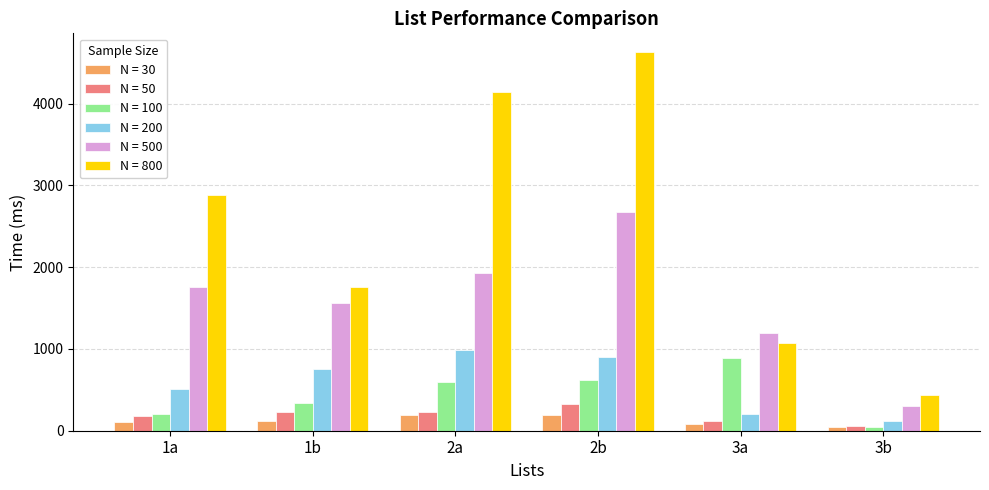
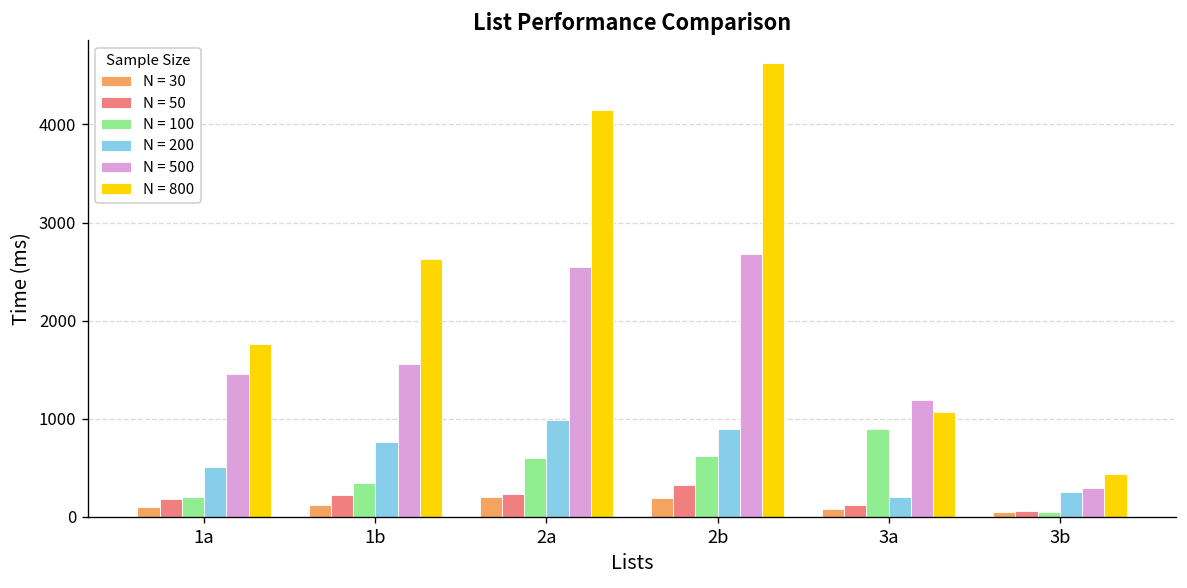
  {
    "N = 100": {
      "1a": 200,
      "1b": 300,
      "2a": 600,
      "2b": 600,
      "3a": 900,
      "3b": 100
    },
    "N = 200": {
      "1a": 500,
      "1b": 800,
      "2a": 1000,
      "2b": 900,
      "3a": 200,
-     "3b": 100
+     "3b": 200
    },
    "N = 500": {
-     "1a": 1800,
+     "1a": 1500,
      "1b": 1600,
-     "2a": 1900,
+     "2a": 2600,
      "2b": 2700,
      "3a": 1200,
      "3b": 300
    },
    "N = 800": {
-     "1a": 2900,
-     "1b": 1800,
+     "1a": 1800,
+     "1b": 2600,
      "2a": 4100,
      "2b": 4600,
      "3a": 1100,
      "3b": 400
    }
  }
